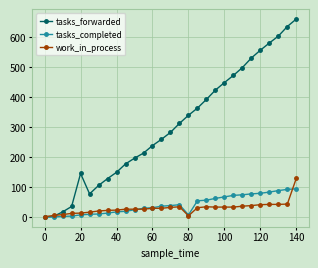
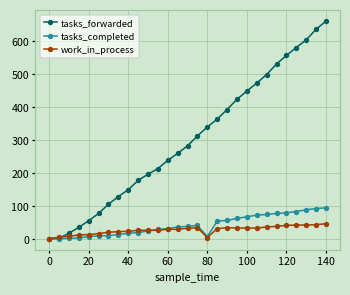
  {
    "tasks_forwarded": {
-     "20": 150,
+     "20": 60,
      "40": 150,
      "60": 240,
      "80": 340,
      "100": 450,
      "120": 560,
      "140": 660
    },
    "tasks_completed": {
      "100": 70,
      "120": 80,
      "140": 90
    },
    "work_in_process": {
      "100": 30,
      "120": 40,
-     "140": 130
+     "140": 50
    }
  }
